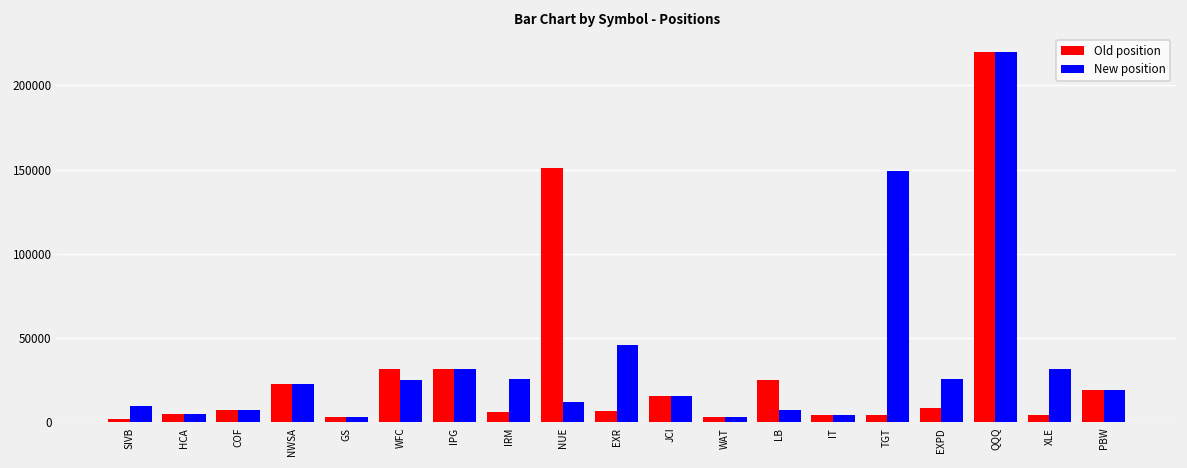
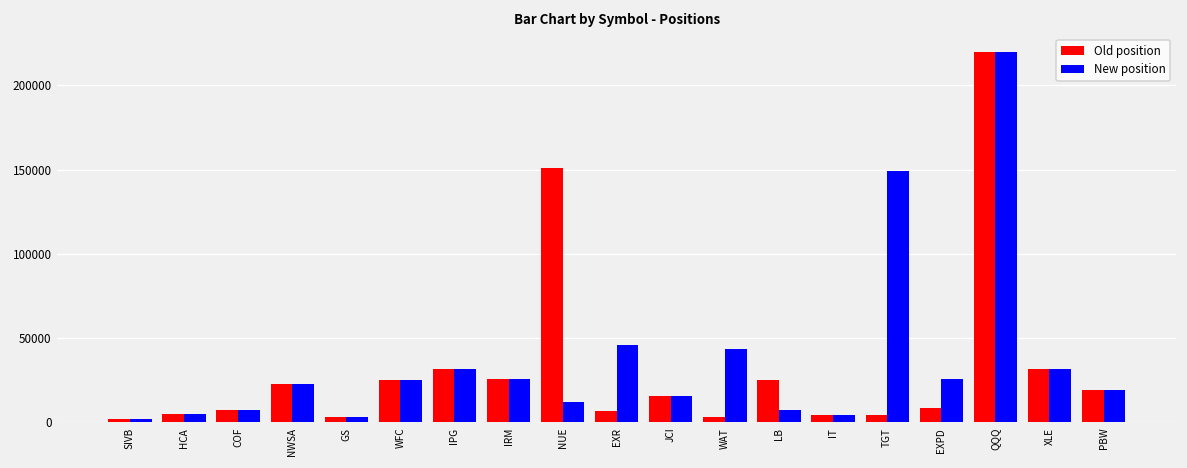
  {
    "Old position": {
      "SIVB": 2000,
      "HCA": 4000,
      "COF": 7000,
      "NWSA": 22000,
      "GS": 3000,
-     "WFC": 32000,
+     "WFC": 25000,
      "IPG": 31000,
-     "IRM": 6000,
+     "IRM": 26000,
      "NUE": 151000,
      "EXR": 6000,
      "JCI": 16000,
      "WAT": 3000,
      "LB": 25000,
      "IT": 4000,
      "TGT": 4000,
      "EXPD": 9000,
      "QQQ": 220000,
-     "XLE": 4000,
+     "XLE": 32000,
      "PBW": 19000
    },
    "New position": {
-     "SIVB": 9000,
+     "SIVB": 2000,
      "HCA": 4000,
      "COF": 7000,
      "NWSA": 22000,
      "GS": 3000,
      "WFC": 25000,
      "IPG": 31000,
      "IRM": 26000,
      "NUE": 12000,
      "EXR": 46000,
      "JCI": 16000,
-     "WAT": 3000,
+     "WAT": 43000,
      "LB": 7000,
      "IT": 4000,
      "TGT": 149000,
      "EXPD": 26000,
      "QQQ": 220000,
      "XLE": 32000,
      "PBW": 19000
    }
  }
